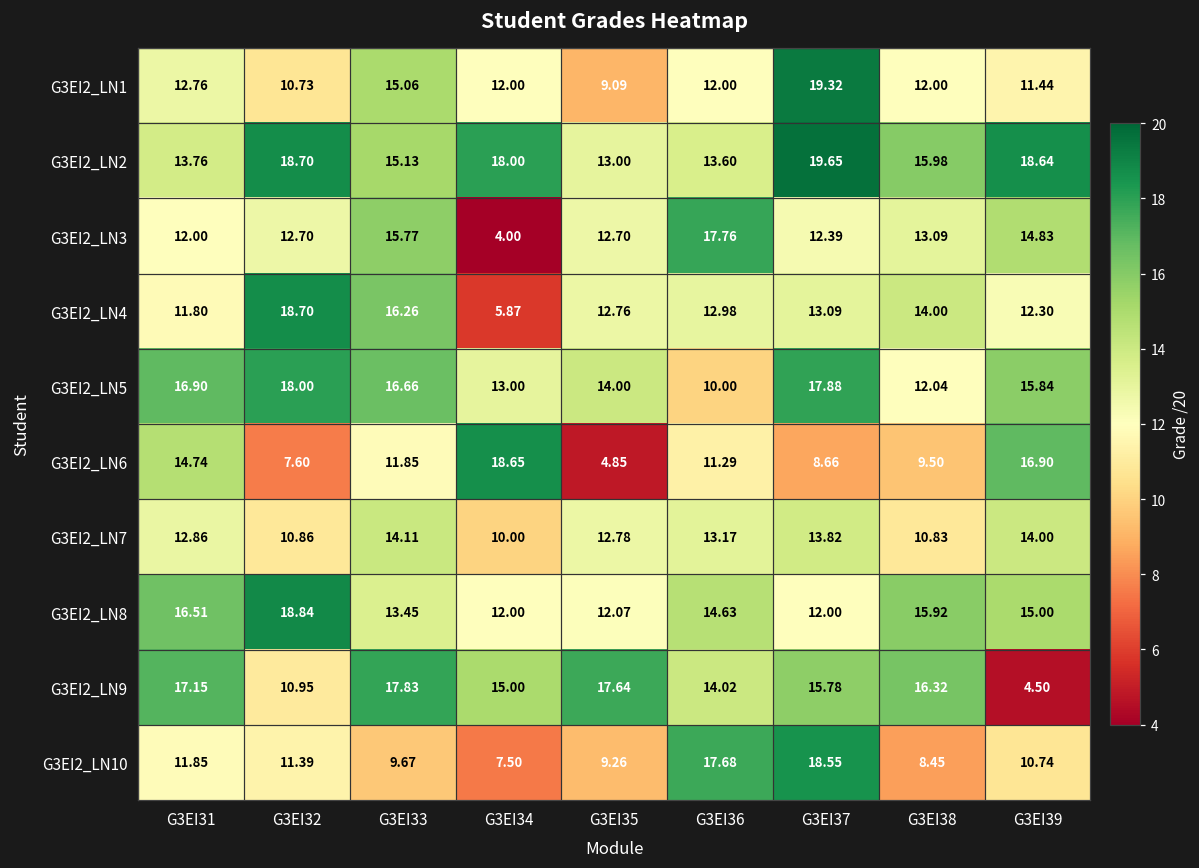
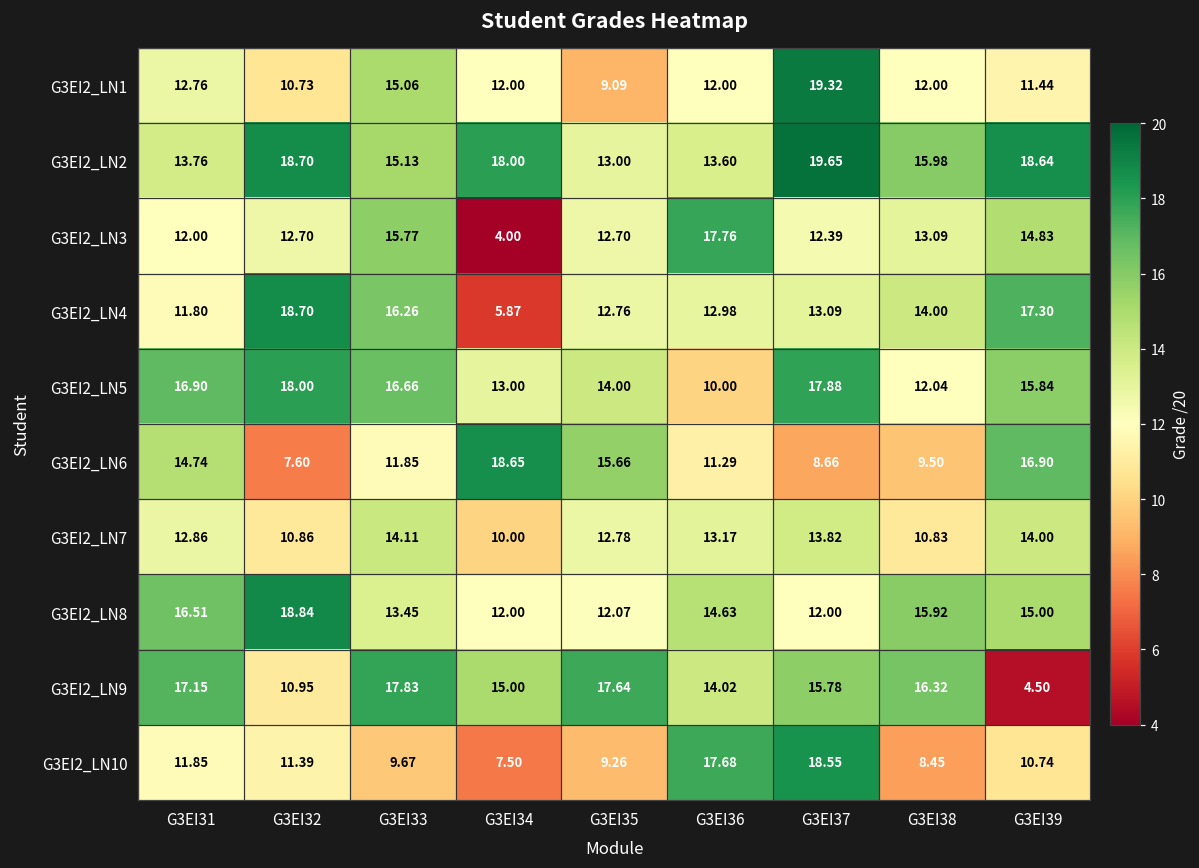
  {
    "G3EI2_LN1": {
      "G3EI31": 12.76,
      "G3EI32": 10.73,
      "G3EI33": 15.06,
      "G3EI34": 12.00,
      "G3EI35": 9.09,
      "G3EI36": 12.00,
      "G3EI37": 19.32,
      "G3EI38": 12.00,
      "G3EI39": 11.44
    },
    "G3EI2_LN2": {
      "G3EI31": 13.76,
      "G3EI32": 18.70,
      "G3EI33": 15.13,
      "G3EI34": 18.00,
      "G3EI35": 13.00,
      "G3EI36": 13.60,
      "G3EI37": 19.65,
      "G3EI38": 15.98,
      "G3EI39": 18.64
    },
    "G3EI2_LN3": {
      "G3EI31": 12.00,
      "G3EI32": 12.70,
      "G3EI33": 15.77,
      "G3EI34": 4.00,
      "G3EI35": 12.70,
      "G3EI36": 17.76,
      "G3EI37": 12.39,
      "G3EI38": 13.09,
      "G3EI39": 14.83
    },
    "G3EI2_LN4": {
      "G3EI31": 11.80,
      "G3EI32": 18.70,
      "G3EI33": 16.26,
      "G3EI34": 5.87,
      "G3EI35": 12.76,
      "G3EI36": 12.98,
      "G3EI37": 13.09,
      "G3EI38": 14.00,
-     "G3EI39": 12.30
+     "G3EI39": 17.30
    },
    "G3EI2_LN5": {
      "G3EI31": 16.90,
      "G3EI32": 18.00,
      "G3EI33": 16.66,
      "G3EI34": 13.00,
      "G3EI35": 14.00,
      "G3EI36": 10.00,
      "G3EI37": 17.88,
      "G3EI38": 12.04,
      "G3EI39": 15.84
    },
    "G3EI2_LN6": {
      "G3EI31": 14.74,
      "G3EI32": 7.60,
      "G3EI33": 11.85,
      "G3EI34": 18.65,
-     "G3EI35": 4.85,
+     "G3EI35": 15.66,
      "G3EI36": 11.29,
      "G3EI37": 8.66,
      "G3EI38": 9.50,
      "G3EI39": 16.90
    },
    "G3EI2_LN7": {
      "G3EI31": 12.86,
      "G3EI32": 10.86,
      "G3EI33": 14.11,
      "G3EI34": 10.00,
      "G3EI35": 12.78,
      "G3EI36": 13.17,
      "G3EI37": 13.82,
      "G3EI38": 10.83,
      "G3EI39": 14.00
    },
    "G3EI2_LN8": {
      "G3EI31": 16.51,
      "G3EI32": 18.84,
      "G3EI33": 13.45,
      "G3EI34": 12.00,
      "G3EI35": 12.07,
      "G3EI36": 14.63,
      "G3EI37": 12.00,
      "G3EI38": 15.92,
      "G3EI39": 15.00
    },
    "G3EI2_LN9": {
      "G3EI31": 17.15,
      "G3EI32": 10.95,
      "G3EI33": 17.83,
      "G3EI34": 15.00,
      "G3EI35": 17.64,
      "G3EI36": 14.02,
      "G3EI37": 15.78,
      "G3EI38": 16.32,
      "G3EI39": 4.50
    },
    "G3EI2_LN10": {
      "G3EI31": 11.85,
      "G3EI32": 11.39,
      "G3EI33": 9.67,
      "G3EI34": 7.50,
      "G3EI35": 9.26,
      "G3EI36": 17.68,
      "G3EI37": 18.55,
      "G3EI38": 8.45,
      "G3EI39": 10.74
    }
  }
